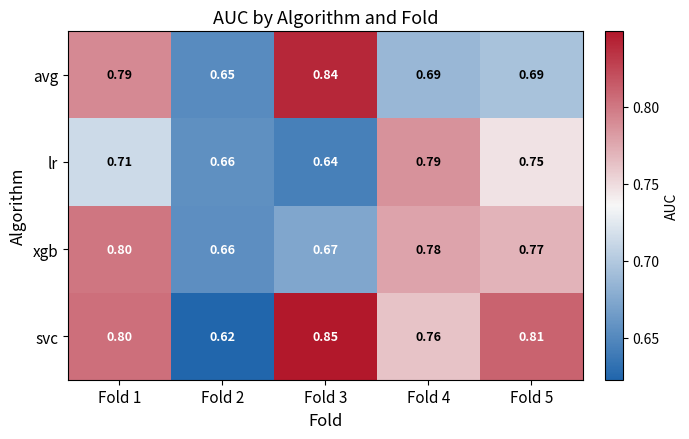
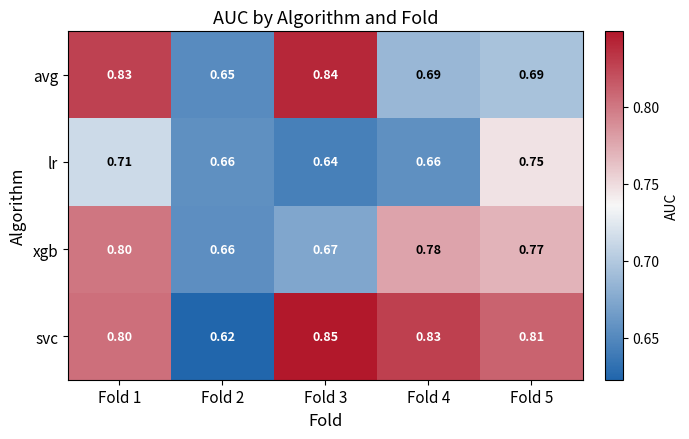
  {
    "avg": {
-     "Fold 1": 0.79,
+     "Fold 1": 0.83,
      "Fold 2": 0.65,
      "Fold 3": 0.84,
      "Fold 4": 0.69,
      "Fold 5": 0.69
    },
    "lr": {
      "Fold 1": 0.71,
      "Fold 2": 0.66,
      "Fold 3": 0.64,
-     "Fold 4": 0.79,
+     "Fold 4": 0.66,
      "Fold 5": 0.75
    },
    "xgb": {
      "Fold 1": 0.80,
      "Fold 2": 0.66,
      "Fold 3": 0.67,
      "Fold 4": 0.78,
      "Fold 5": 0.77
    },
    "svc": {
      "Fold 1": 0.80,
      "Fold 2": 0.62,
      "Fold 3": 0.85,
-     "Fold 4": 0.76,
+     "Fold 4": 0.83,
      "Fold 5": 0.81
    }
  }
